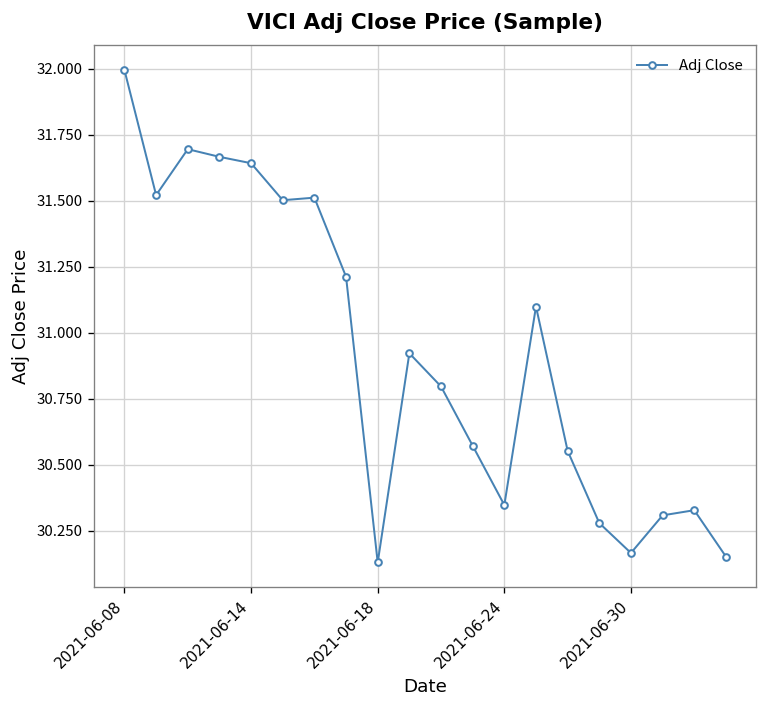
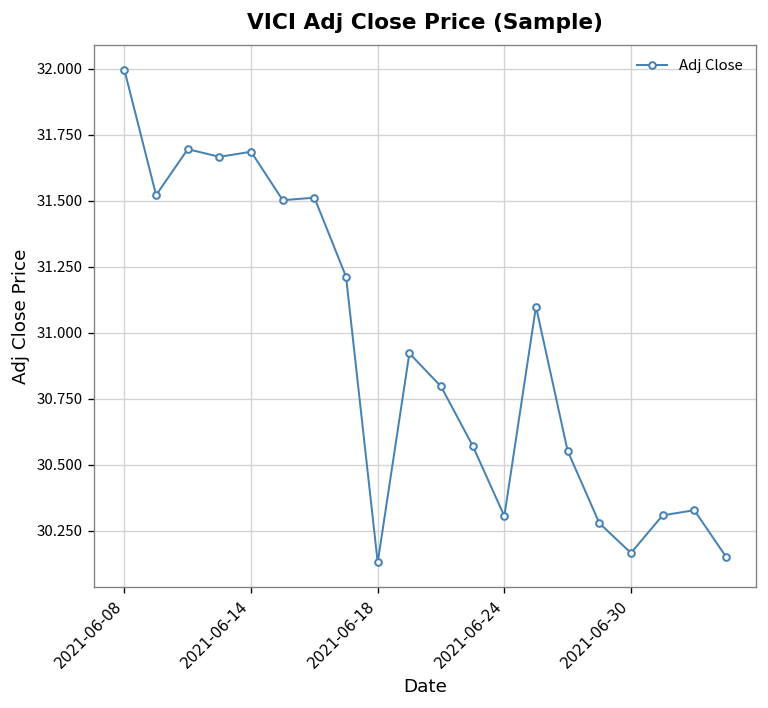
  {
    "2021-06-08": 31.99,
-   "2021-06-14": 31.64,
+   "2021-06-14": 31.69,
    "2021-06-18": 30.13,
-   "2021-06-24": 30.35,
+   "2021-06-24": 30.31,
    "2021-06-30": 30.17
  }
